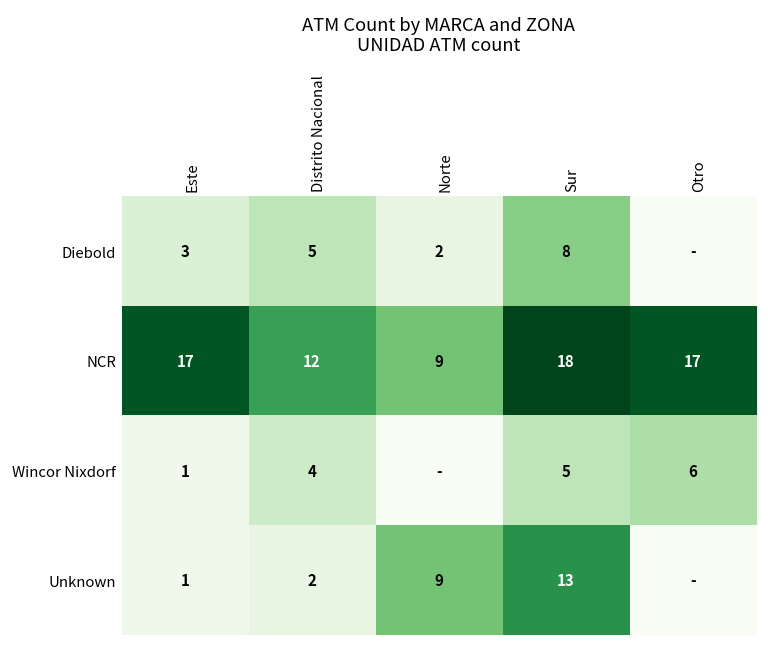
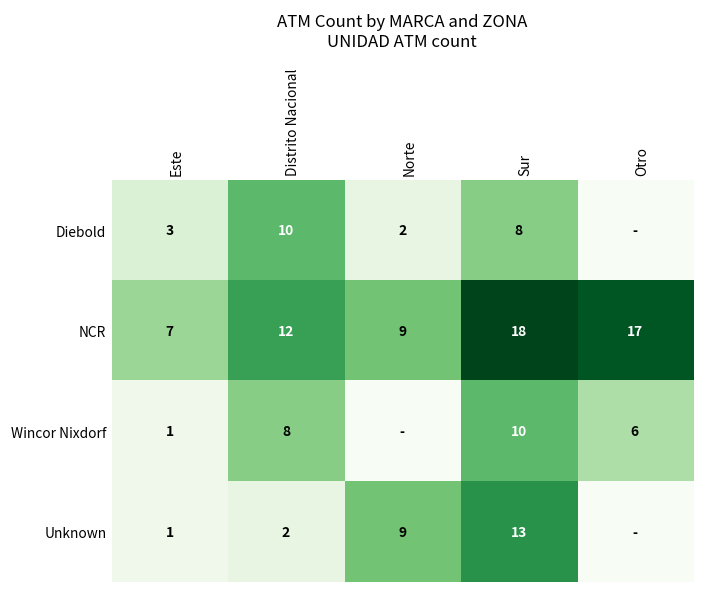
  {
    "Diebold": {
      "Este": 3,
-     "Distrito Nacional": 5,
+     "Distrito Nacional": 10,
      "Norte": 2,
      "Sur": 8
    },
    "NCR": {
-     "Este": 17,
+     "Este": 7,
      "Distrito Nacional": 12,
      "Norte": 9,
      "Sur": 18,
      "Otro": 17
    },
    "Wincor Nixdorf": {
      "Este": 1,
-     "Distrito Nacional": 4,
-     "Sur": 5,
+     "Distrito Nacional": 8,
+     "Sur": 10,
      "Otro": 6
    },
    "Unknown": {
      "Este": 1,
      "Distrito Nacional": 2,
      "Norte": 9,
      "Sur": 13
    }
  }
